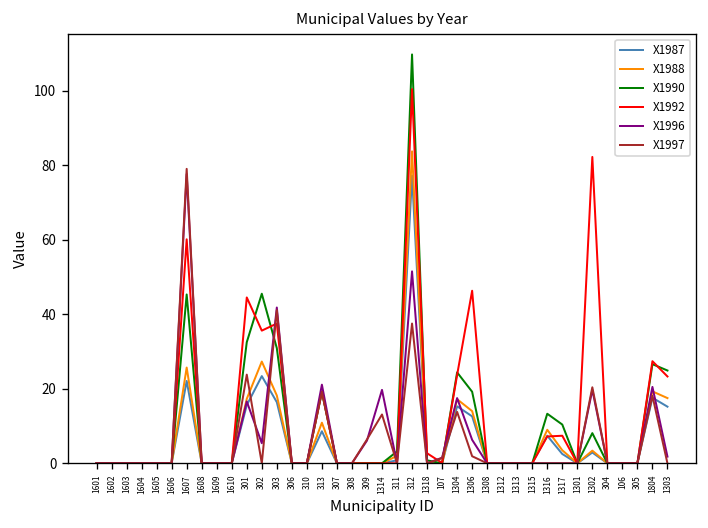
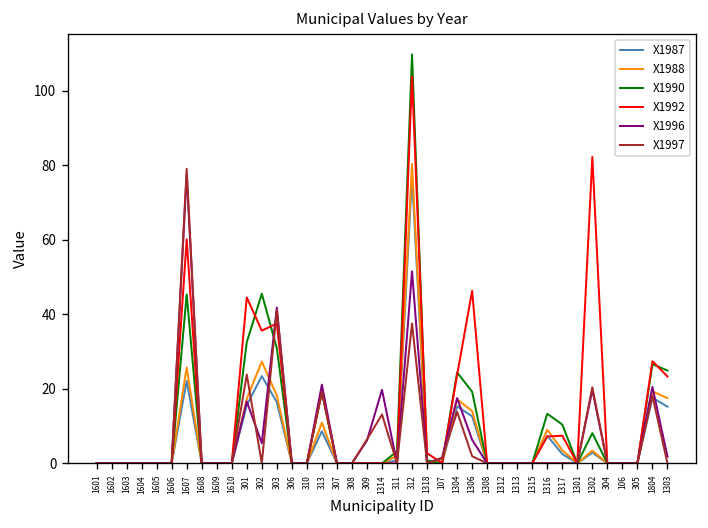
  {
    "X1987": {
      "1607": 22,
      "301": 16,
      "302": 23,
      "303": 16,
      "313": 9,
      "312": 77,
      "1304": 15,
      "1306": 13,
      "1317": 3,
      "1303": 15
    },
    "X1988": {
      "1607": 26,
      "302": 27,
      "303": 18,
      "313": 11,
      "311": 2,
-     "312": 84,
+     "312": 80,
      "1306": 14,
      "1316": 9,
      "1317": 4,
      "1804": 19,
      "1303": 18
    },
    "X1990": {
      "1607": 45,
      "301": 33,
      "302": 46,
      "303": 31,
      "311": 3,
      "312": 110,
      "1306": 19,
      "1316": 13,
      "1317": 10,
      "1302": 8,
      "1303": 25
    },
    "X1992": {
      "1607": 60,
      "301": 45,
      "302": 36,
      "303": 38,
-     "312": 100,
+     "312": 104,
      "1318": 3,
      "1306": 46,
      "1317": 7,
      "1302": 82,
      "1303": 23
    },
    "X1996": {
      "1607": 78,
      "302": 5,
      "313": 21,
      "1314": 20,
      "312": 52,
      "1306": 6,
      "1804": 21,
      "1303": 2
    },
    "X1997": {
      "1607": 79,
      "301": 24,
      "302": 0,
      "1314": 13,
      "312": 38,
      "1304": 14,
      "1306": 2,
      "1303": 0
    }
  }
